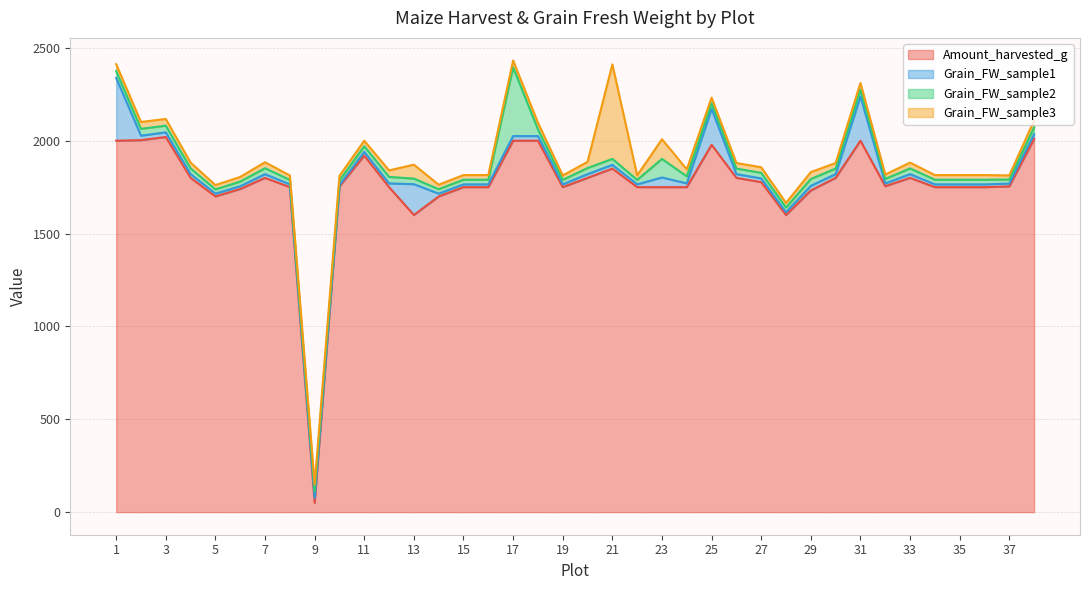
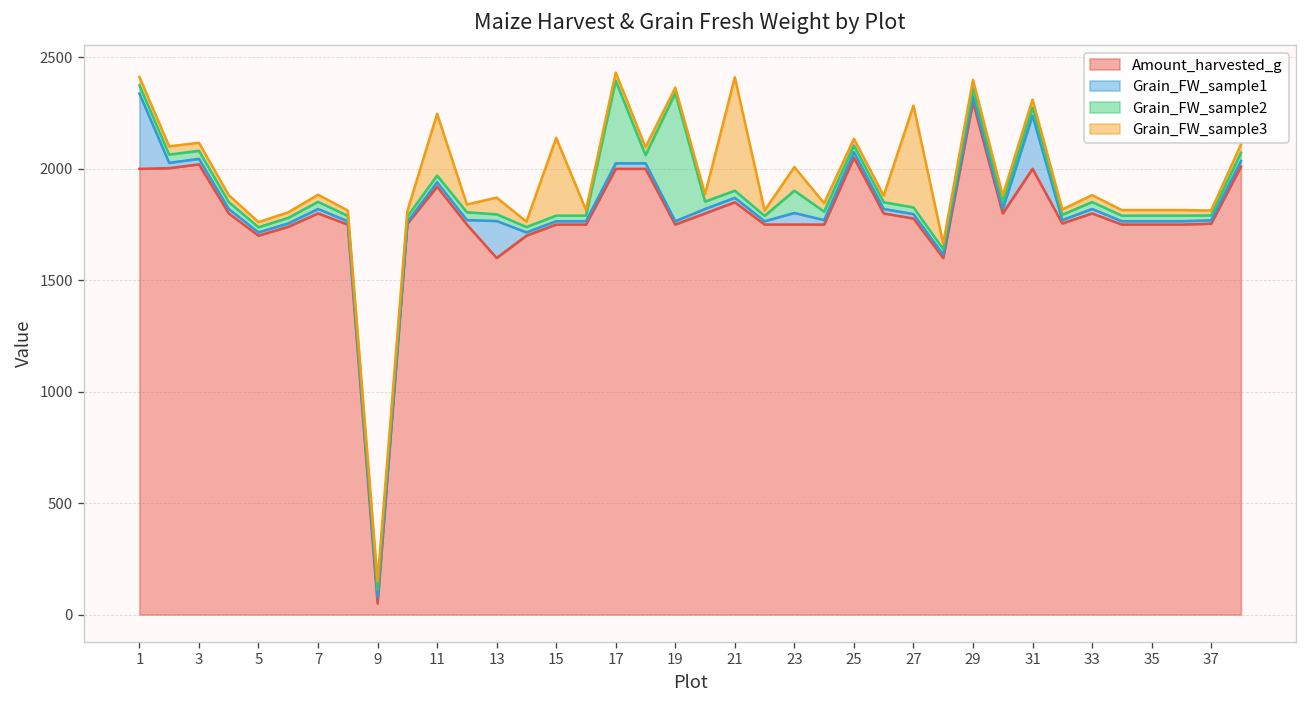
  {
    "Amount_harvested_g": {
      "1": 2000,
      "3": 2020,
      "5": 1700,
      "7": 1800,
      "9": 50,
      "11": 1920,
      "13": 1600,
      "15": 1750,
      "17": 2000,
      "19": 1750,
      "21": 1850,
      "23": 1750,
-     "25": 1980,
+     "25": 2050,
      "27": 1780,
-     "29": 1730,
+     "29": 2300,
      "31": 2000,
      "33": 1800,
      "35": 1750,
      "37": 1750
    },
    "Grain_FW_sample1": {
      "1": 340,
      "3": 30,
      "5": 20,
      "7": 20,
      "9": 30,
      "11": 20,
      "13": 170,
      "15": 20,
      "17": 30,
      "19": 20,
      "21": 20,
      "23": 50,
-     "25": 190,
+     "25": 30,
      "27": 20,
      "29": 30,
      "31": 240,
      "33": 20,
      "35": 20,
      "37": 20
    },
    "Grain_FW_sample2": {
      "1": 40,
      "3": 40,
      "5": 20,
      "7": 30,
      "9": 40,
      "11": 30,
      "13": 30,
      "15": 30,
      "17": 370,
-     "19": 20,
+     "19": 580,
      "21": 30,
      "23": 100,
      "25": 30,
      "27": 30,
      "29": 40,
      "31": 40,
      "33": 30,
      "35": 30,
      "37": 20
    },
    "Grain_FW_sample3": {
      "1": 40,
      "3": 40,
      "5": 20,
      "7": 30,
      "9": 40,
-     "11": 30,
+     "11": 280,
      "13": 80,
-     "15": 30,
+     "15": 350,
      "17": 40,
      "19": 20,
      "21": 510,
      "23": 110,
      "25": 30,
-     "27": 30,
+     "27": 460,
      "29": 40,
      "31": 40,
      "33": 30,
      "35": 30,
      "37": 20
    }
  }
